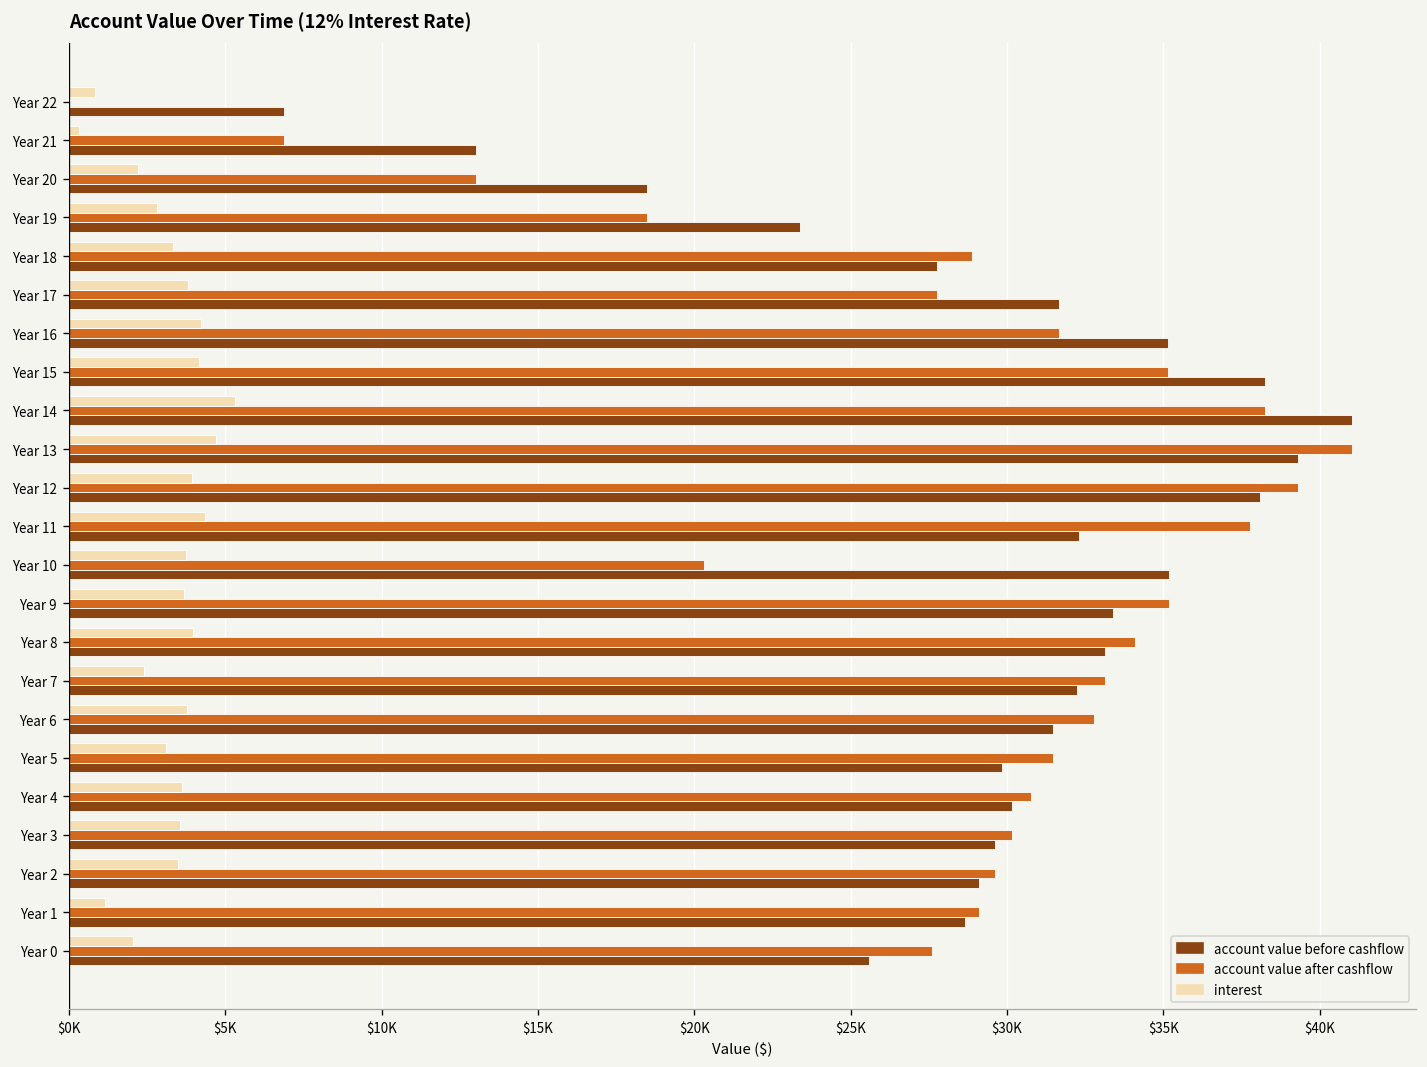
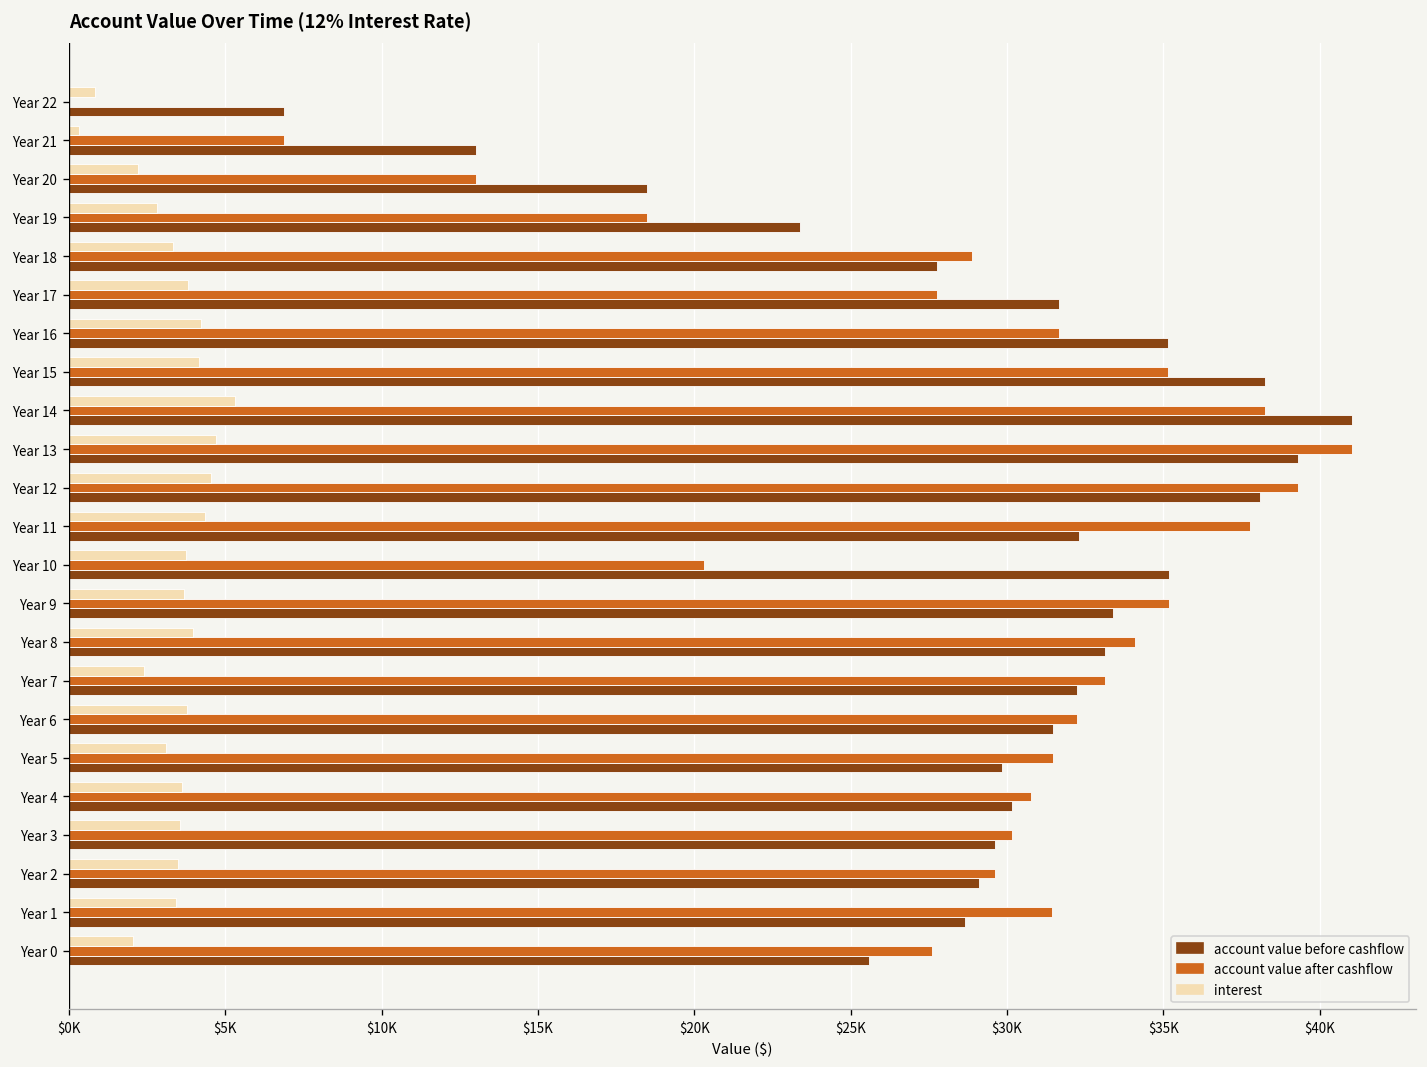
  {
    "account value before cashflow": {
      "Year 22": "$6900",
      "Year 21": "$13000",
      "Year 20": "$18500",
      "Year 19": "$23400",
      "Year 18": "$27800",
      "Year 17": "$31700",
      "Year 16": "$35100",
      "Year 15": "$38300",
      "Year 14": "$41000",
      "Year 13": "$39300",
      "Year 12": "$38100",
      "Year 11": "$32300",
      "Year 10": "$35200",
      "Year 9": "$33400",
      "Year 8": "$33100",
      "Year 7": "$32300",
      "Year 6": "$31500",
      "Year 5": "$29800",
      "Year 4": "$30200",
      "Year 3": "$29600",
      "Year 2": "$29100",
      "Year 1": "$28700",
      "Year 0": "$25600"
    },
    "account value after cashflow": {
      "Year 22": "$0",
      "Year 21": "$6900",
      "Year 20": "$13000",
      "Year 19": "$18500",
      "Year 18": "$28900",
      "Year 17": "$27800",
      "Year 16": "$31700",
      "Year 15": "$35100",
      "Year 14": "$38300",
      "Year 13": "$41000",
      "Year 12": "$39300",
      "Year 11": "$37800",
      "Year 10": "$20300",
      "Year 9": "$35200",
      "Year 8": "$34100",
      "Year 7": "$33100",
-     "Year 6": "$32800",
+     "Year 6": "$32300",
      "Year 5": "$31500",
      "Year 4": "$30800",
      "Year 3": "$30200",
      "Year 2": "$29600",
-     "Year 1": "$29100",
+     "Year 1": "$31400",
      "Year 0": "$27600"
    },
    "interest": {
      "Year 22": "$800",
      "Year 21": "$300",
      "Year 20": "$2200",
      "Year 19": "$2800",
      "Year 18": "$3300",
      "Year 17": "$3800",
      "Year 16": "$4200",
      "Year 15": "$4200",
      "Year 14": "$5300",
      "Year 13": "$4700",
-     "Year 12": "$3900",
+     "Year 12": "$4500",
      "Year 11": "$4400",
      "Year 10": "$3800",
      "Year 9": "$3700",
      "Year 8": "$4000",
      "Year 7": "$2400",
      "Year 6": "$3800",
      "Year 5": "$3100",
      "Year 4": "$3600",
      "Year 3": "$3600",
      "Year 2": "$3500",
-     "Year 1": "$1200",
+     "Year 1": "$3400",
      "Year 0": "$2100"
    }
  }
